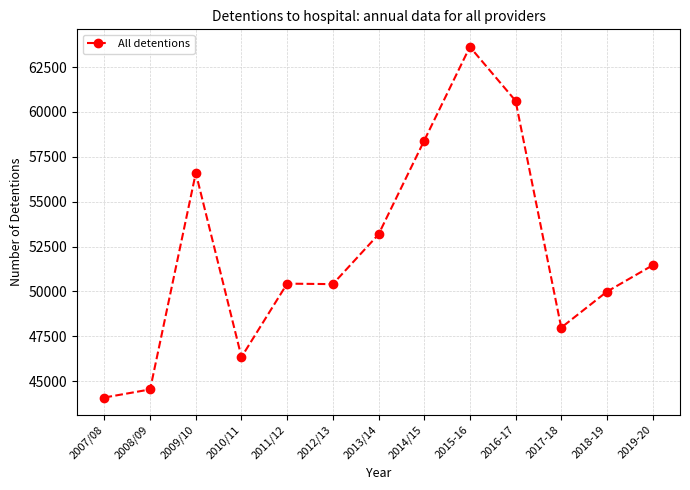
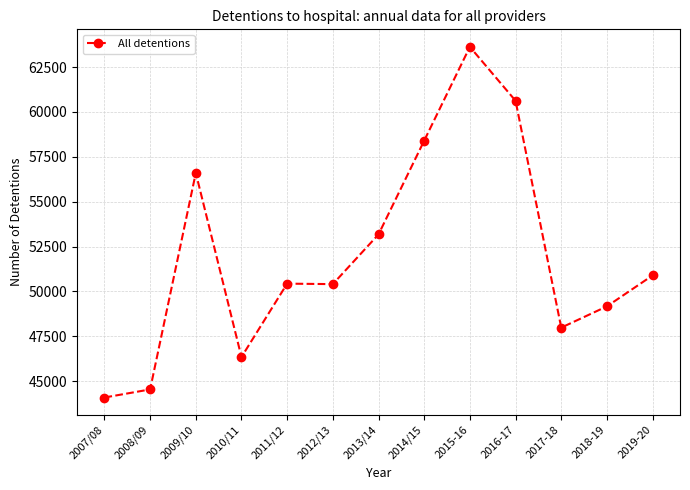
  {
    "2007/08": 44100,
    "2008/09": 44500,
    "2009/10": 56600,
    "2010/11": 46300,
    "2011/12": 50400,
    "2012/13": 50400,
    "2013/14": 53200,
    "2014/15": 58400,
    "2015-16": 63600,
    "2016-17": 60600,
    "2017-18": 48000,
-   "2018-19": 50000,
-   "2019-20": 51500
+   "2018-19": 49200,
+   "2019-20": 50900
  }
